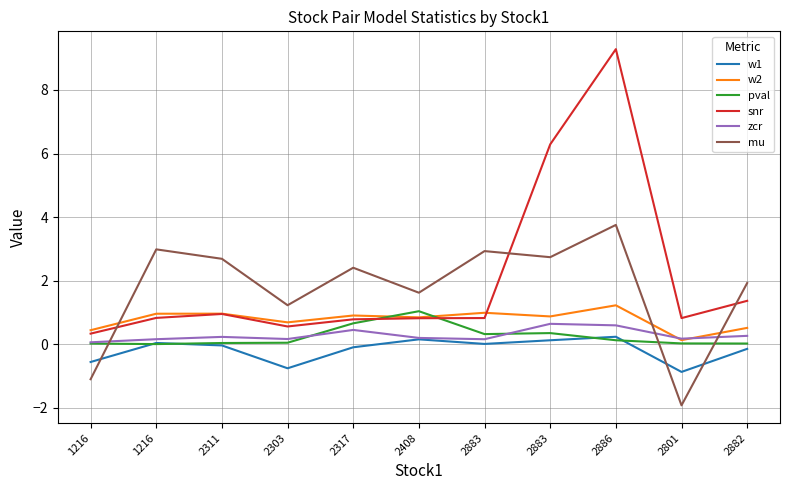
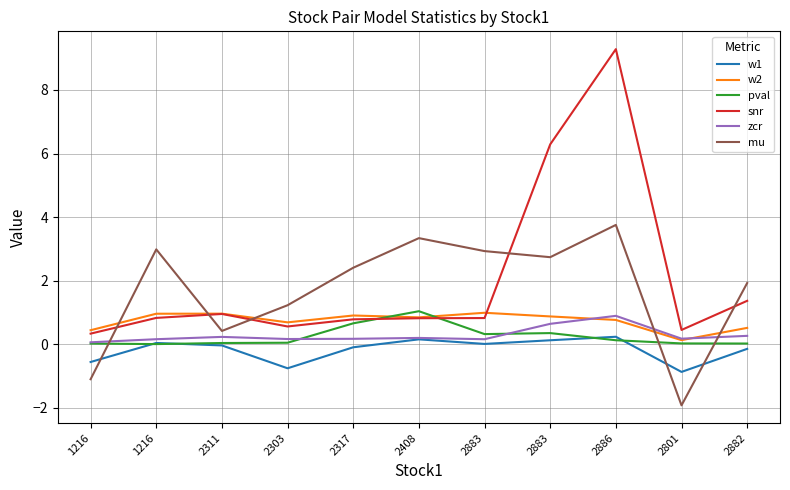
  {
    "w1": {
      "2303": -0.8,
      "2317": -0.1,
      "2886": 0.2,
      "2801": -0.9,
      "2882": -0.1
    },
    "w2": {
      "2303": 0.7,
      "2317": 0.9,
-     "2886": 1.2,
+     "2886": 0.8,
      "2882": 0.5
    },
    "pval": {
      "2303": 0.0,
      "2317": 0.7,
      "2408": 1.0,
      "2886": 0.1,
      "2801": 0.0,
      "2882": 0.0
    },
    "snr": {
      "2303": 0.6,
      "2317": 0.8,
      "2886": 9.3,
-     "2801": 0.8,
+     "2801": 0.4,
      "2882": 1.4
    },
    "zcr": {
      "2311": 0.2,
      "2303": 0.2,
-     "2317": 0.5,
-     "2886": 0.6,
+     "2317": 0.2,
+     "2886": 0.9,
      "2882": 0.3
    },
    "mu": {
-     "2311": 2.7,
+     "2311": 0.4,
      "2303": 1.2,
      "2317": 2.4,
-     "2408": 1.6,
+     "2408": 3.3,
      "2886": 3.8,
      "2801": -1.9,
      "2882": 1.9
    }
  }
